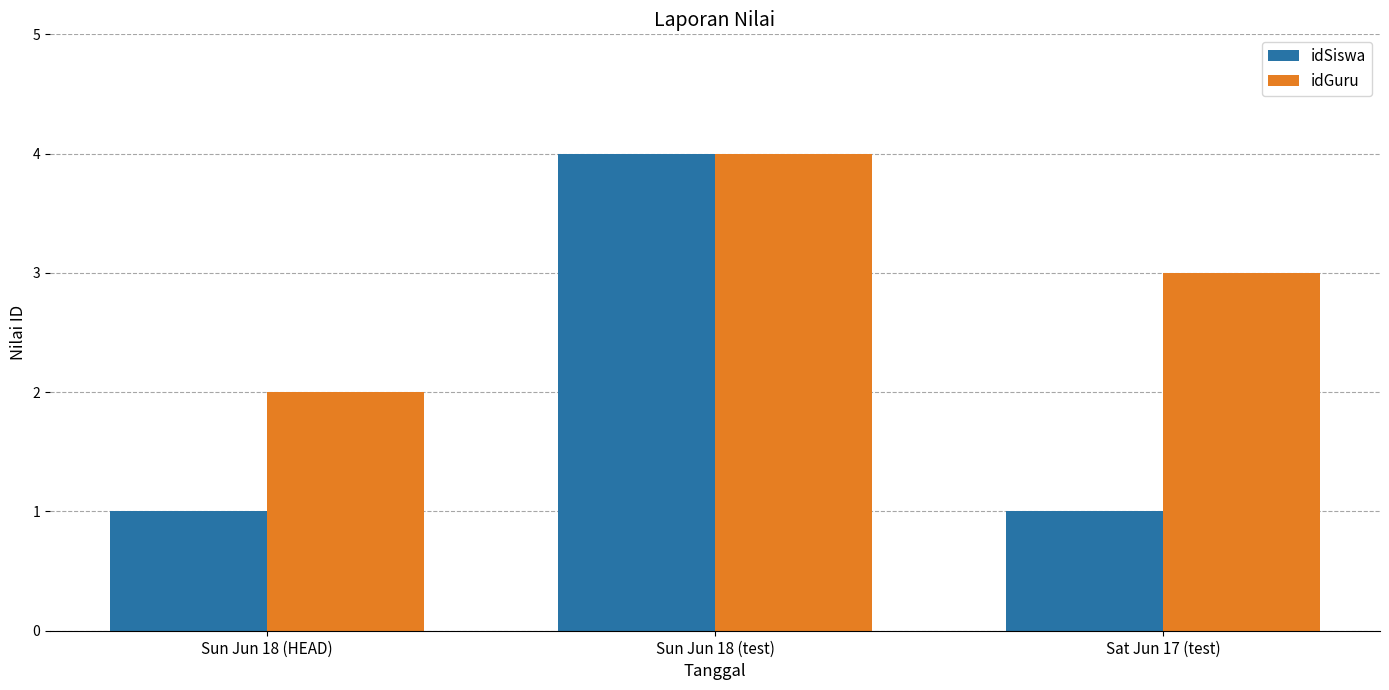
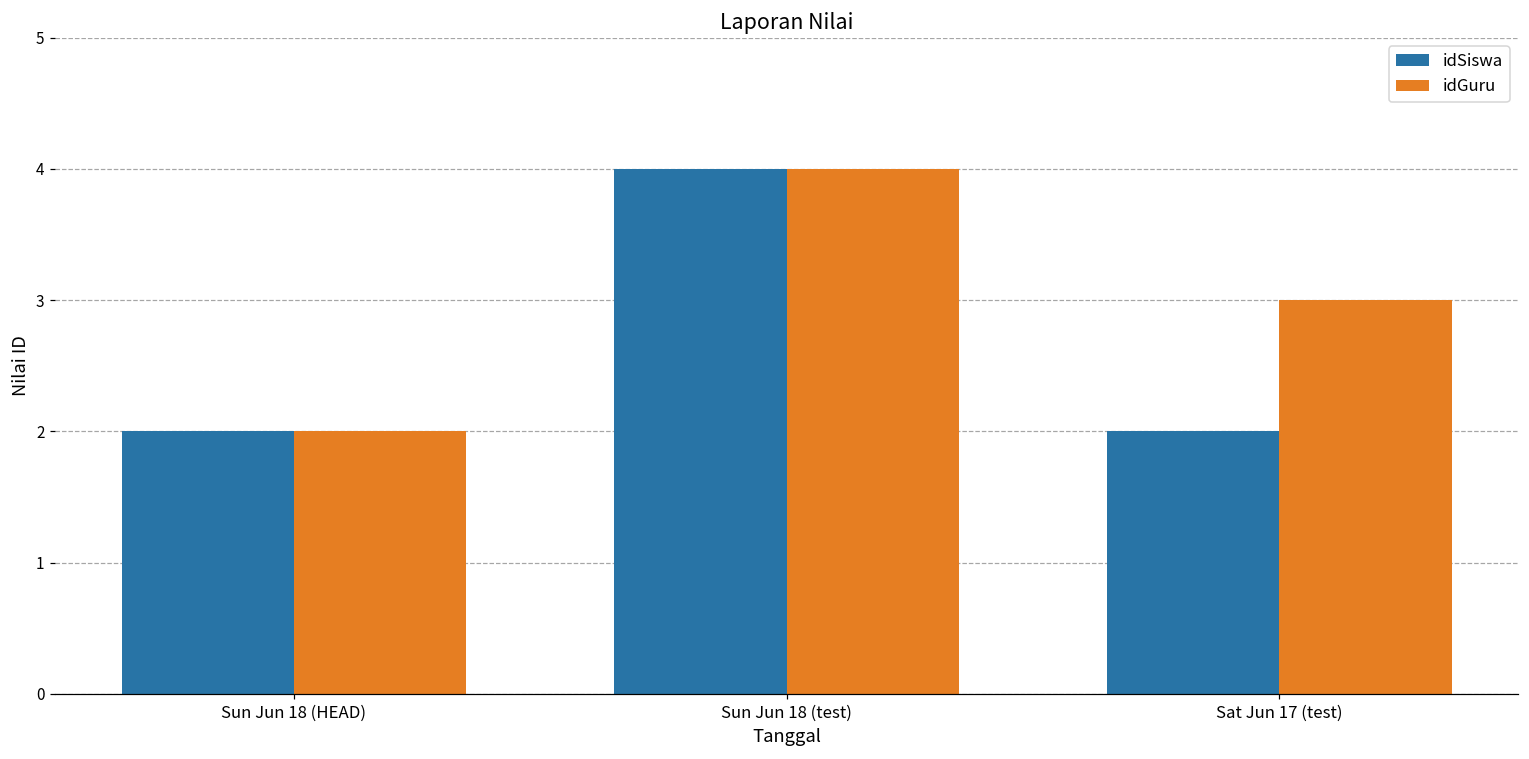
  {
    "idSiswa": {
-     "Sun Jun 18 (HEAD)": 1,
+     "Sun Jun 18 (HEAD)": 2,
      "Sun Jun 18 (test)": 4,
-     "Sat Jun 17 (test)": 1
+     "Sat Jun 17 (test)": 2
    },
    "idGuru": {
      "Sun Jun 18 (HEAD)": 2,
      "Sun Jun 18 (test)": 4,
      "Sat Jun 17 (test)": 3
    }
  }
